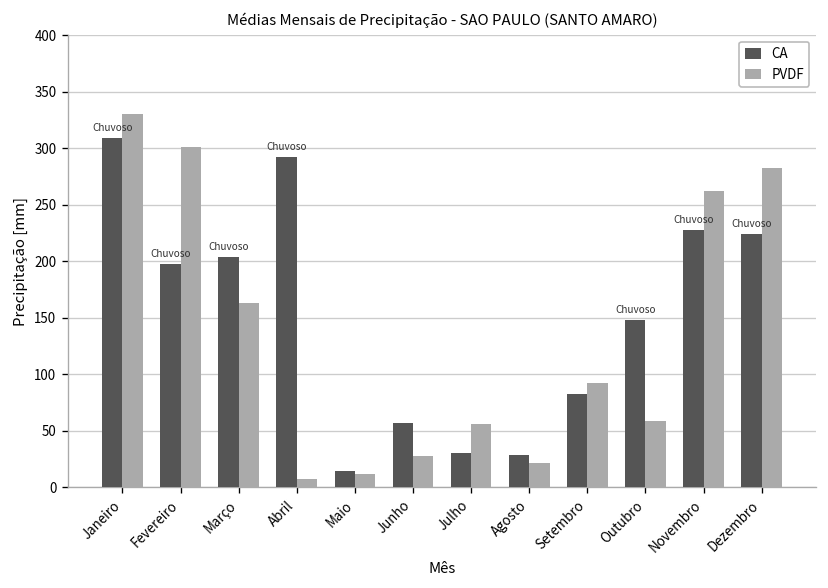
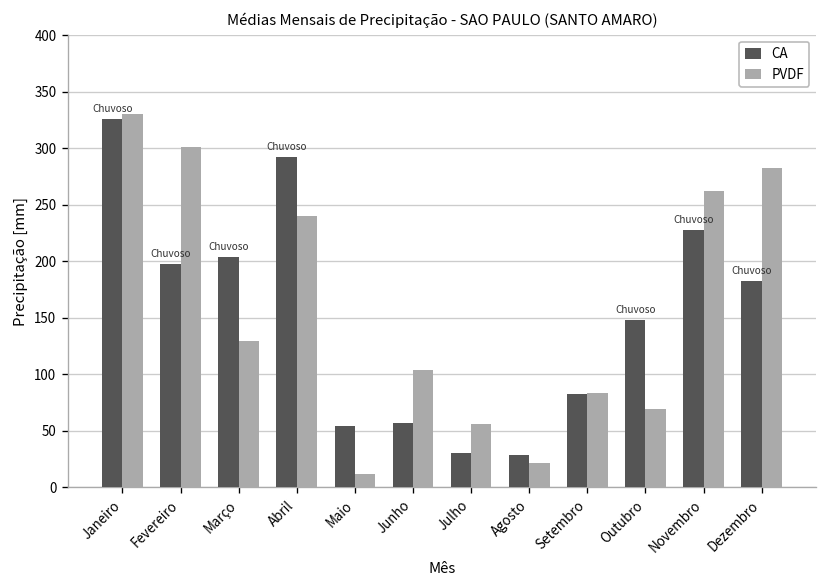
  {
    "CA": {
-     "Janeiro": 310,
+     "Janeiro": 330,
      "Fevereiro": 200,
      "Março": 200,
      "Abril": 290,
-     "Maio": 10,
+     "Maio": 50,
      "Junho": 60,
      "Julho": 30,
      "Agosto": 30,
      "Setembro": 80,
      "Outubro": 150,
      "Novembro": 230,
-     "Dezembro": 220
+     "Dezembro": 180
    },
    "PVDF": {
      "Janeiro": 330,
      "Fevereiro": 300,
-     "Março": 160,
-     "Abril": 10,
+     "Março": 130,
+     "Abril": 240,
      "Maio": 10,
-     "Junho": 30,
+     "Junho": 100,
      "Julho": 60,
      "Agosto": 20,
-     "Setembro": 90,
-     "Outubro": 60,
+     "Setembro": 80,
+     "Outubro": 70,
      "Novembro": 260,
      "Dezembro": 280
    }
  }
